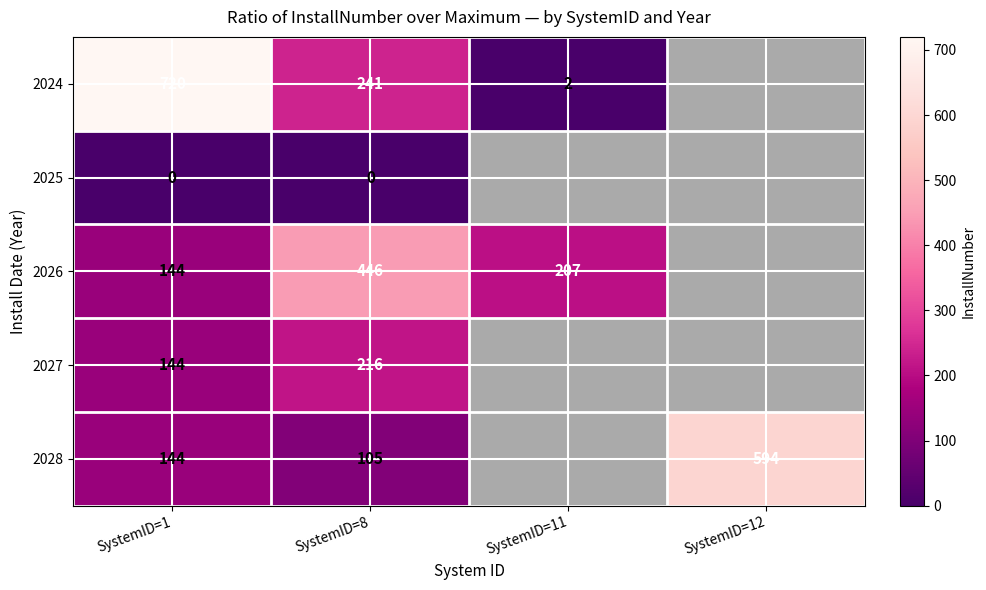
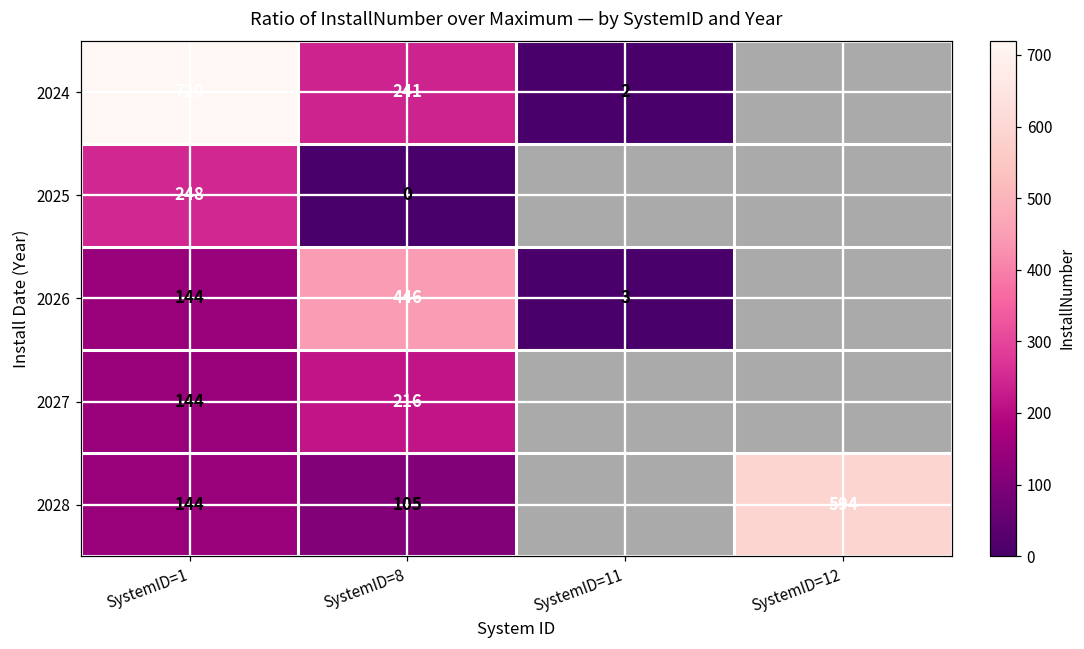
  {
    "2024": {
      "SystemID=8": 241,
      "SystemID=11": 2
    },
    "2025": {
-     "SystemID=1": 0,
+     "SystemID=1": 248,
      "SystemID=8": 0
    },
    "2026": {
      "SystemID=1": 144,
      "SystemID=8": 446,
-     "SystemID=11": 207
+     "SystemID=11": 3
    },
    "2027": {
      "SystemID=1": 144,
      "SystemID=8": 216
    },
    "2028": {
      "SystemID=1": 144,
      "SystemID=8": 105
    }
  }
